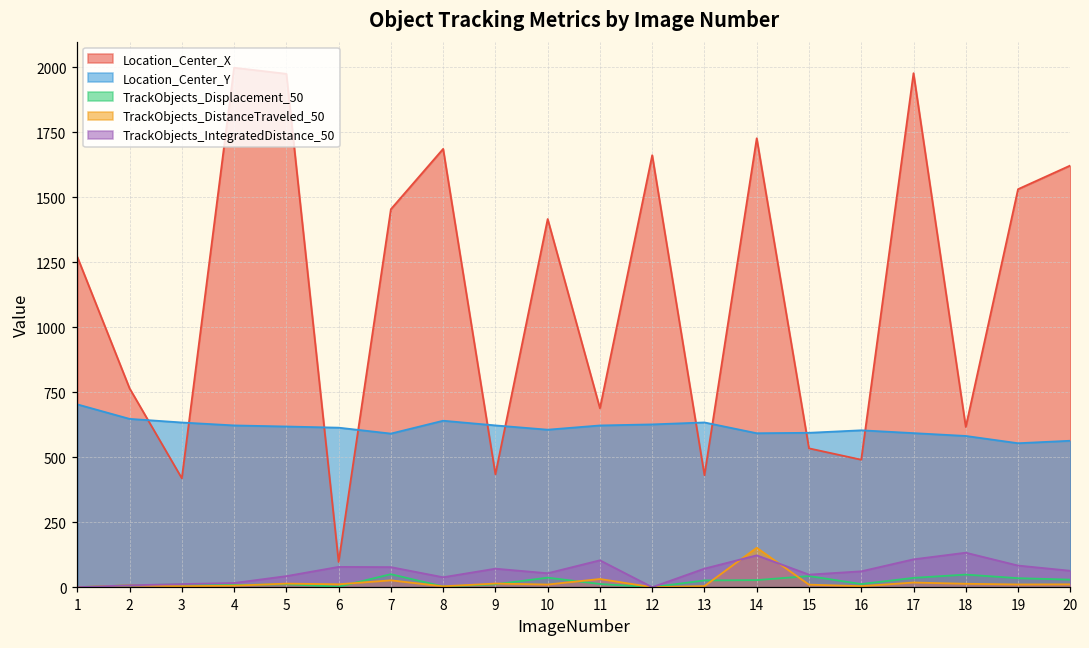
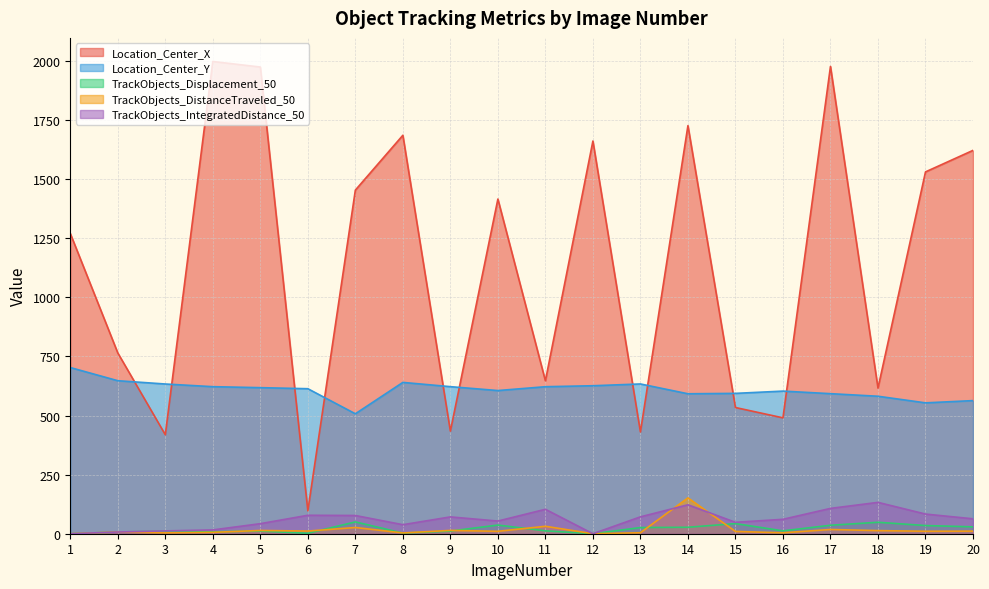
  {
    "Location_Center_X": {
      "1": 1270,
      "2": 760,
      "3": 420,
      "6": 100,
      "7": 1450,
      "8": 1690,
      "9": 430,
      "10": 1420,
-     "11": 690,
+     "11": 650,
      "12": 1660,
      "13": 430,
      "14": 1730,
      "15": 530,
      "16": 490,
      "17": 1980,
      "18": 620,
      "19": 1530,
      "20": 1620
    },
    "Location_Center_Y": {
      "1": 700,
      "2": 650,
      "3": 630,
      "4": 620,
      "5": 620,
      "6": 610,
-     "7": 590,
+     "7": 510,
      "8": 640,
      "9": 620,
      "10": 610,
      "11": 620,
      "12": 630,
      "13": 630,
      "14": 590,
      "15": 590,
      "16": 600,
      "17": 590,
      "18": 580,
      "19": 550,
      "20": 560
    },
    "TrackObjects_Displacement_50": {
      "7": 50,
      "10": 40,
      "11": 10,
      "13": 30,
      "14": 30,
      "17": 40,
      "18": 50,
      "19": 30,
      "20": 30
    },
    "TrackObjects_DistanceTraveled_50": {
      "7": 30,
      "10": 10,
      "11": 30,
      "13": 0,
      "14": 150,
      "15": 10,
      "17": 20,
      "18": 10,
      "19": 10,
      "20": 10
    },
    "TrackObjects_IntegratedDistance_50": {
      "5": 40,
      "6": 80,
      "7": 80,
      "8": 40,
      "9": 70,
      "10": 50,
      "11": 100,
      "13": 70,
      "14": 120,
      "16": 60,
      "17": 110,
      "18": 130,
      "19": 80,
      "20": 60
    }
  }
